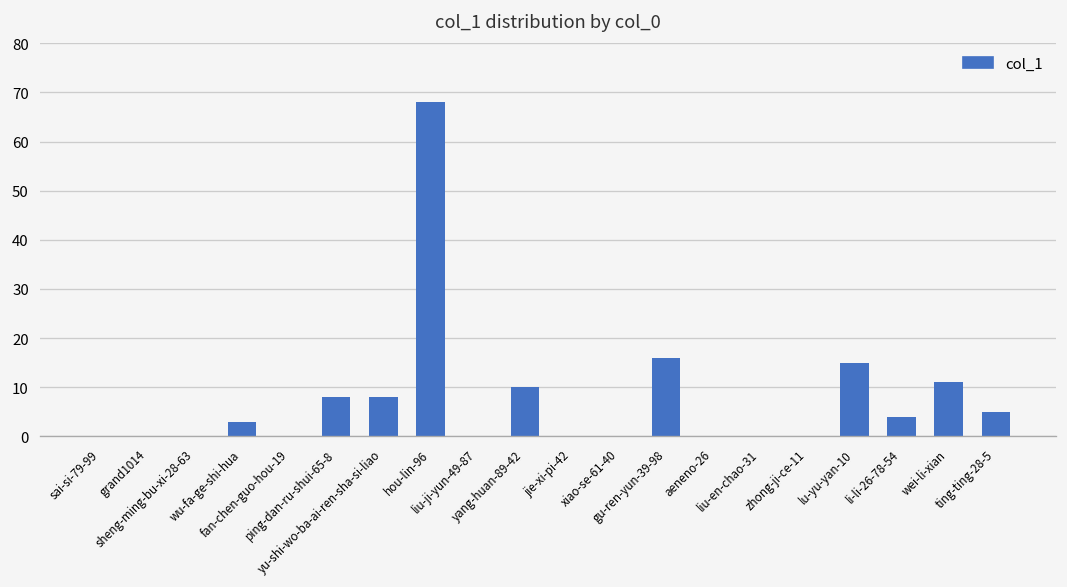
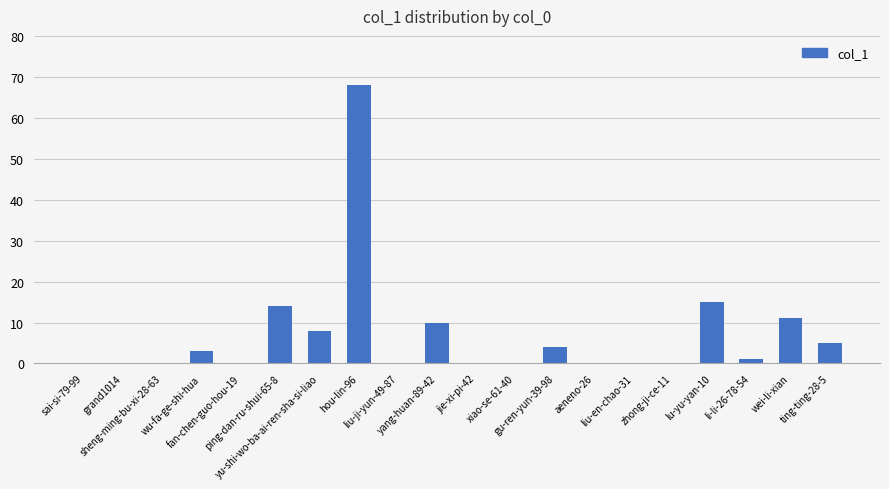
  {
    "sai-si-79-99": 0,
    "grand1014": 0,
    "sheng-ming-bu-xi-28-63": 0,
    "wu-fa-ge-shi-hua": 3,
    "fan-chen-guo-hou-19": 0,
-   "ping-dan-ru-shui-65-8": 8,
+   "ping-dan-ru-shui-65-8": 14,
    "yu-shi-wo-ba-ai-ren-sha-si-liao": 8,
    "hou-lin-96": 68,
    "liu-ji-yun-49-87": 0,
    "yang-huan-89-42": 10,
    "jie-xi-pi-42": 0,
    "xiao-se-61-40": 0,
-   "gu-ren-yun-39-98": 16,
+   "gu-ren-yun-39-98": 4,
    "aeneno-26": 0,
    "liu-en-chao-31": 0,
    "zhong-ji-ce-11": 0,
    "lu-yu-yan-10": 15,
-   "li-li-26-78-54": 4,
+   "li-li-26-78-54": 1,
    "wei-li-xian": 11,
    "ting-ting-28-5": 5
  }
